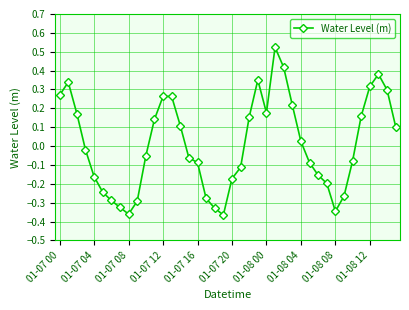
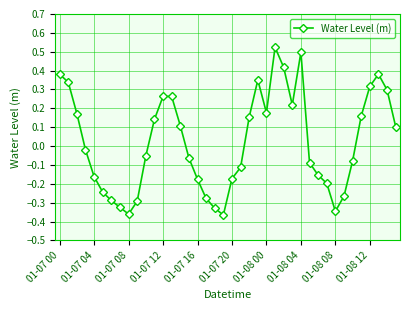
  {
-   "01-07 00": 0.27,
+   "01-07 00": 0.38,
    "01-07 04": -0.16,
    "01-07 08": -0.36,
    "01-07 12": 0.26,
-   "01-07 16": -0.09,
+   "01-07 16": -0.18,
    "01-07 20": -0.17,
    "01-08 00": 0.18,
-   "01-08 04": 0.02,
+   "01-08 04": 0.50,
    "01-08 08": -0.35,
    "01-08 12": 0.32
  }
